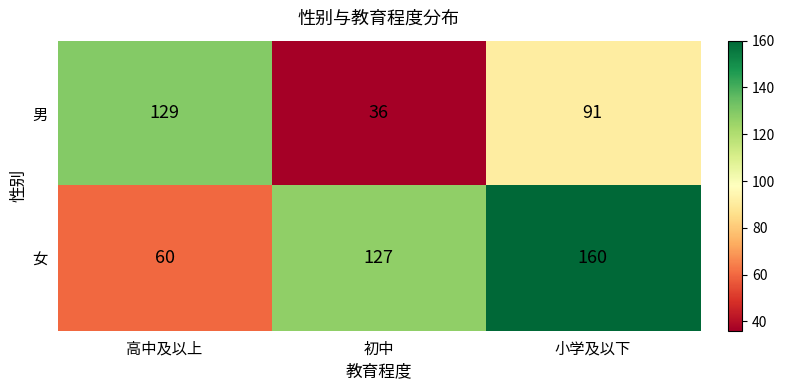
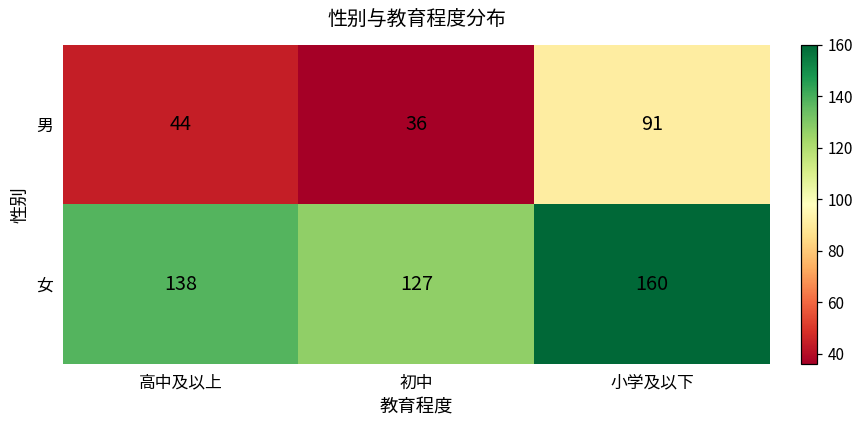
  {
    "男": {
-     "高中及以上": 129,
+     "高中及以上": 44,
      "初中": 36,
      "小学及以下": 91
    },
    "女": {
-     "高中及以上": 60,
+     "高中及以上": 138,
      "初中": 127,
      "小学及以下": 160
    }
  }
